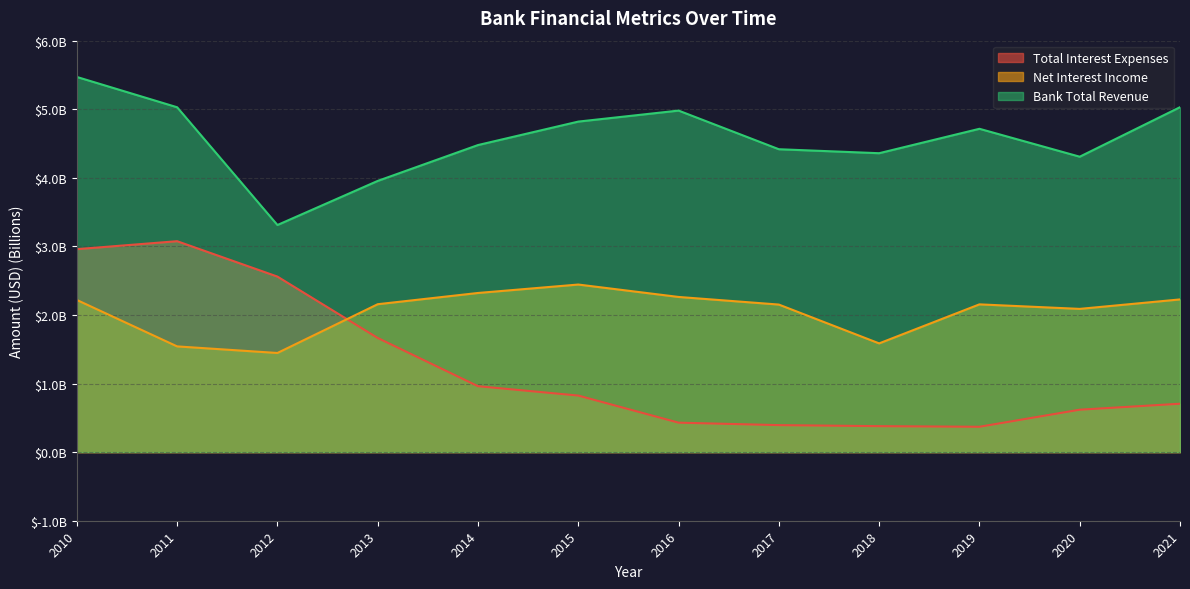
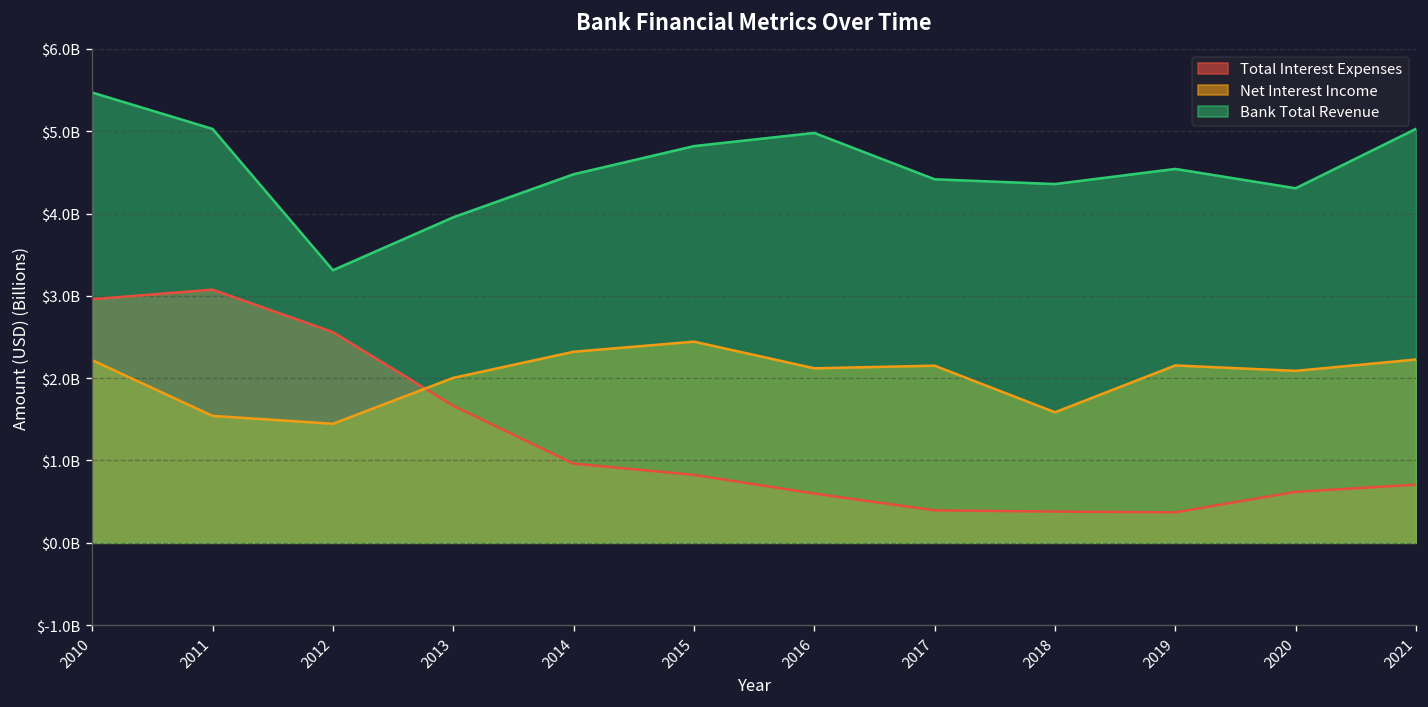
  {
    "Total Interest Expenses": {
      "2010": "$3000000000",
      "2011": "$3100000000",
      "2012": "$2600000000",
      "2013": "$1700000000",
      "2014": "$1000000000",
      "2015": "$800000000",
-     "2016": "$400000000",
+     "2016": "$600000000",
      "2017": "$400000000",
      "2018": "$400000000",
      "2019": "$400000000",
      "2020": "$600000000",
      "2021": "$700000000"
    },
    "Net Interest Income": {
      "2010": "$2200000000",
      "2011": "$1500000000",
      "2012": "$1400000000",
-     "2013": "$2200000000",
+     "2013": "$2000000000",
      "2014": "$2300000000",
      "2015": "$2400000000",
-     "2016": "$2300000000",
+     "2016": "$2100000000",
      "2017": "$2200000000",
      "2018": "$1600000000",
      "2019": "$2200000000",
      "2020": "$2100000000",
      "2021": "$2200000000"
    },
    "Bank Total Revenue": {
      "2010": "$5500000000",
      "2011": "$5000000000",
      "2012": "$3300000000",
      "2013": "$4000000000",
      "2014": "$4500000000",
      "2015": "$4800000000",
      "2016": "$5000000000",
      "2017": "$4400000000",
      "2018": "$4400000000",
-     "2019": "$4700000000",
+     "2019": "$4500000000",
      "2020": "$4300000000",
      "2021": "$5000000000"
    }
  }
